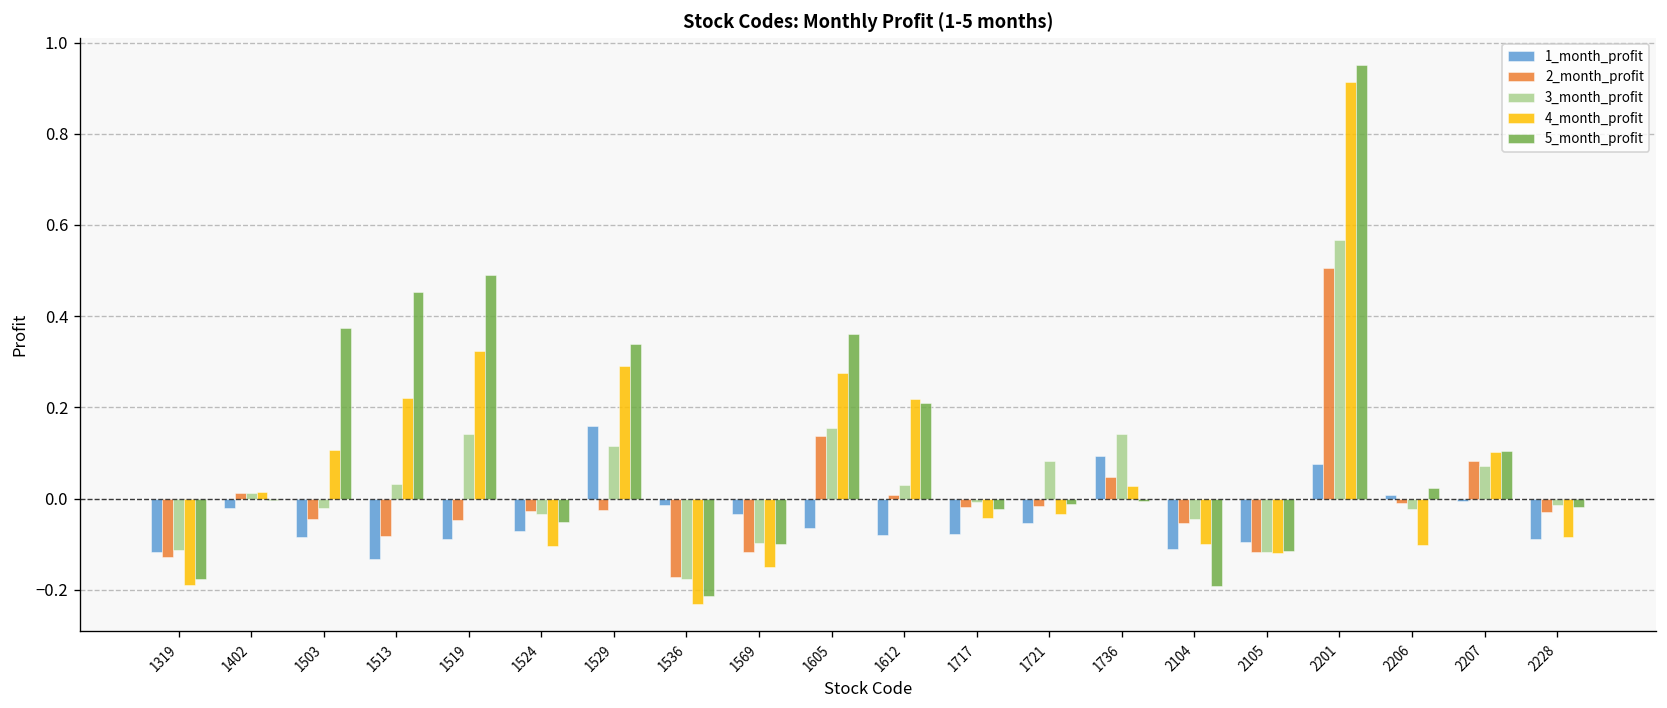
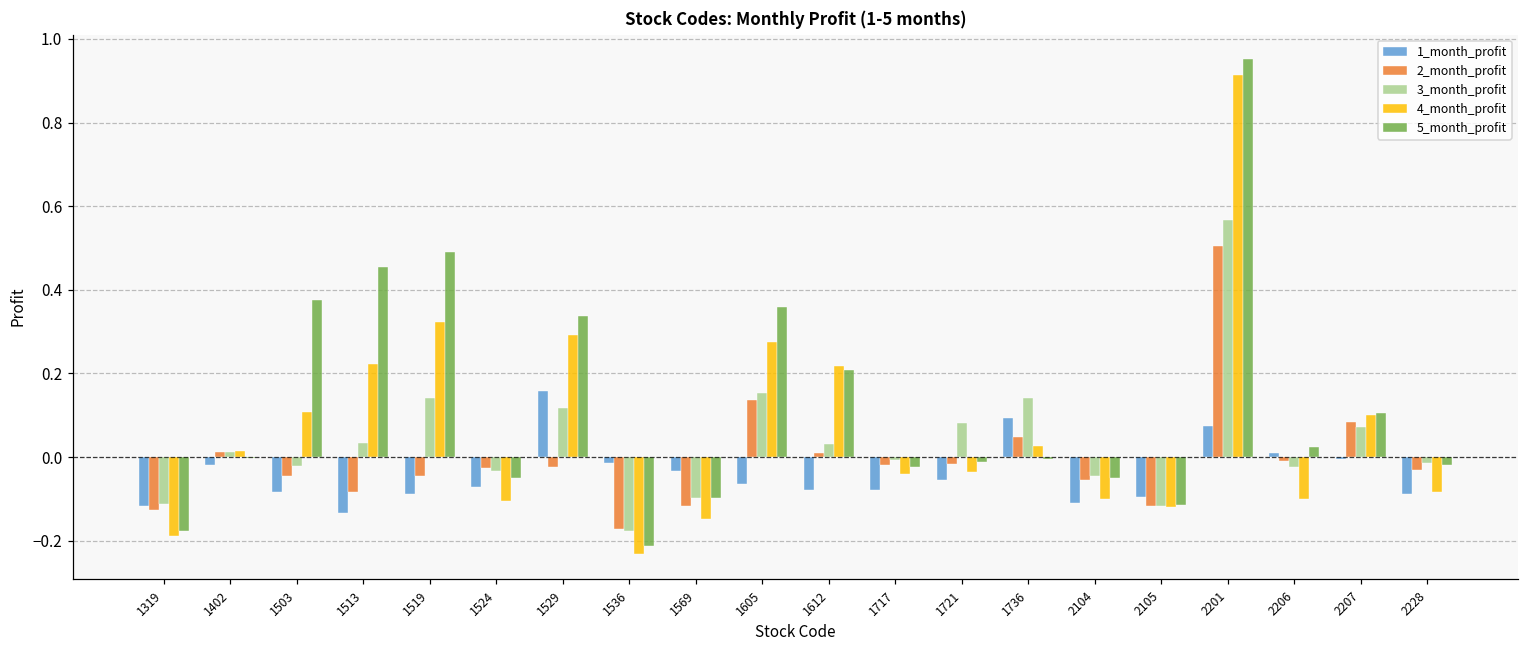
  {
    "1_month_profit": {
      "1319": -0.12,
      "1402": -0.02,
      "1503": -0.08,
      "1513": -0.13,
      "1519": -0.09,
      "1524": -0.07,
      "1529": 0.16,
      "1536": -0.01,
      "1569": -0.03,
      "1605": -0.06,
      "1612": -0.08,
      "1717": -0.08,
      "1721": -0.05,
      "1736": 0.09,
      "2104": -0.11,
      "2105": -0.10,
      "2201": 0.08,
      "2206": 0.01,
      "2228": -0.09
    },
    "2_month_profit": {
      "1319": -0.13,
      "1402": 0.01,
      "1503": -0.05,
      "1513": -0.08,
      "1519": -0.05,
      "1524": -0.03,
      "1529": -0.02,
      "1536": -0.17,
      "1569": -0.12,
      "1605": 0.14,
      "1612": 0.01,
      "1717": -0.02,
      "1721": -0.02,
      "1736": 0.05,
      "2104": -0.05,
      "2105": -0.12,
      "2201": 0.51,
      "2206": -0.01,
      "2207": 0.08,
      "2228": -0.03
    },
    "3_month_profit": {
      "1319": -0.11,
      "1402": 0.01,
      "1503": -0.02,
      "1513": 0.03,
      "1519": 0.14,
      "1524": -0.03,
      "1529": 0.12,
      "1536": -0.18,
      "1569": -0.10,
      "1605": 0.15,
      "1612": 0.03,
      "1717": -0.01,
      "1721": 0.08,
      "1736": 0.14,
      "2104": -0.05,
      "2105": -0.12,
      "2201": 0.57,
      "2206": -0.02,
      "2207": 0.07,
      "2228": -0.01
    },
    "4_month_profit": {
      "1319": -0.19,
      "1402": 0.02,
      "1503": 0.11,
      "1513": 0.22,
      "1519": 0.32,
      "1524": -0.10,
      "1529": 0.29,
      "1536": -0.23,
      "1569": -0.15,
      "1605": 0.28,
      "1612": 0.22,
      "1717": -0.04,
      "1721": -0.03,
      "1736": 0.03,
      "2104": -0.10,
      "2105": -0.12,
      "2201": 0.91,
      "2206": -0.10,
      "2207": 0.10,
      "2228": -0.08
    },
    "5_month_profit": {
      "1319": -0.18,
      "1503": 0.37,
      "1513": 0.45,
      "1519": 0.49,
      "1524": -0.05,
      "1529": 0.34,
      "1536": -0.21,
      "1569": -0.10,
      "1605": 0.36,
      "1612": 0.21,
      "1717": -0.02,
      "1721": -0.01,
-     "2104": -0.19,
+     "2104": -0.05,
      "2105": -0.11,
      "2201": 0.95,
      "2206": 0.02,
      "2207": 0.11,
      "2228": -0.02
    }
  }
